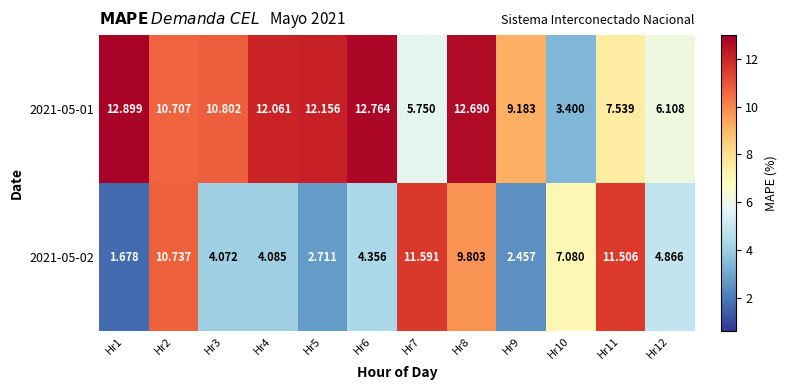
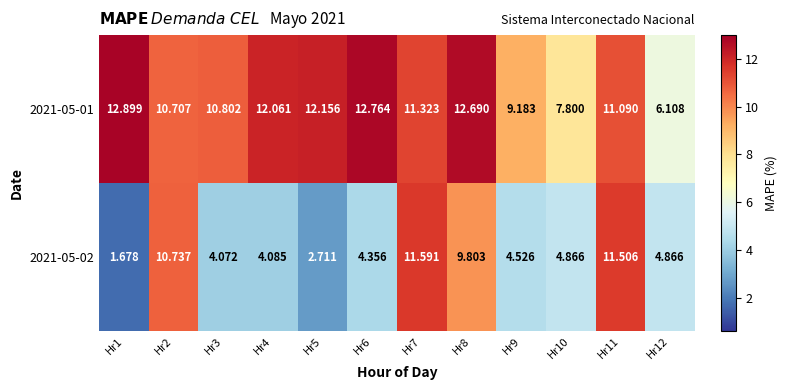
  {
    "2021-05-01": {
      "Hr1": 12.899,
      "Hr2": 10.707,
      "Hr3": 10.802,
      "Hr4": 12.061,
      "Hr5": 12.156,
      "Hr6": 12.764,
-     "Hr7": 5.750,
+     "Hr7": 11.323,
      "Hr8": 12.690,
      "Hr9": 9.183,
-     "Hr10": 3.400,
-     "Hr11": 7.539,
+     "Hr10": 7.800,
+     "Hr11": 11.090,
      "Hr12": 6.108
    },
    "2021-05-02": {
      "Hr1": 1.678,
      "Hr2": 10.737,
      "Hr3": 4.072,
      "Hr4": 4.085,
      "Hr5": 2.711,
      "Hr6": 4.356,
      "Hr7": 11.591,
      "Hr8": 9.803,
-     "Hr9": 2.457,
-     "Hr10": 7.080,
+     "Hr9": 4.526,
+     "Hr10": 4.866,
      "Hr11": 11.506,
      "Hr12": 4.866
    }
  }
